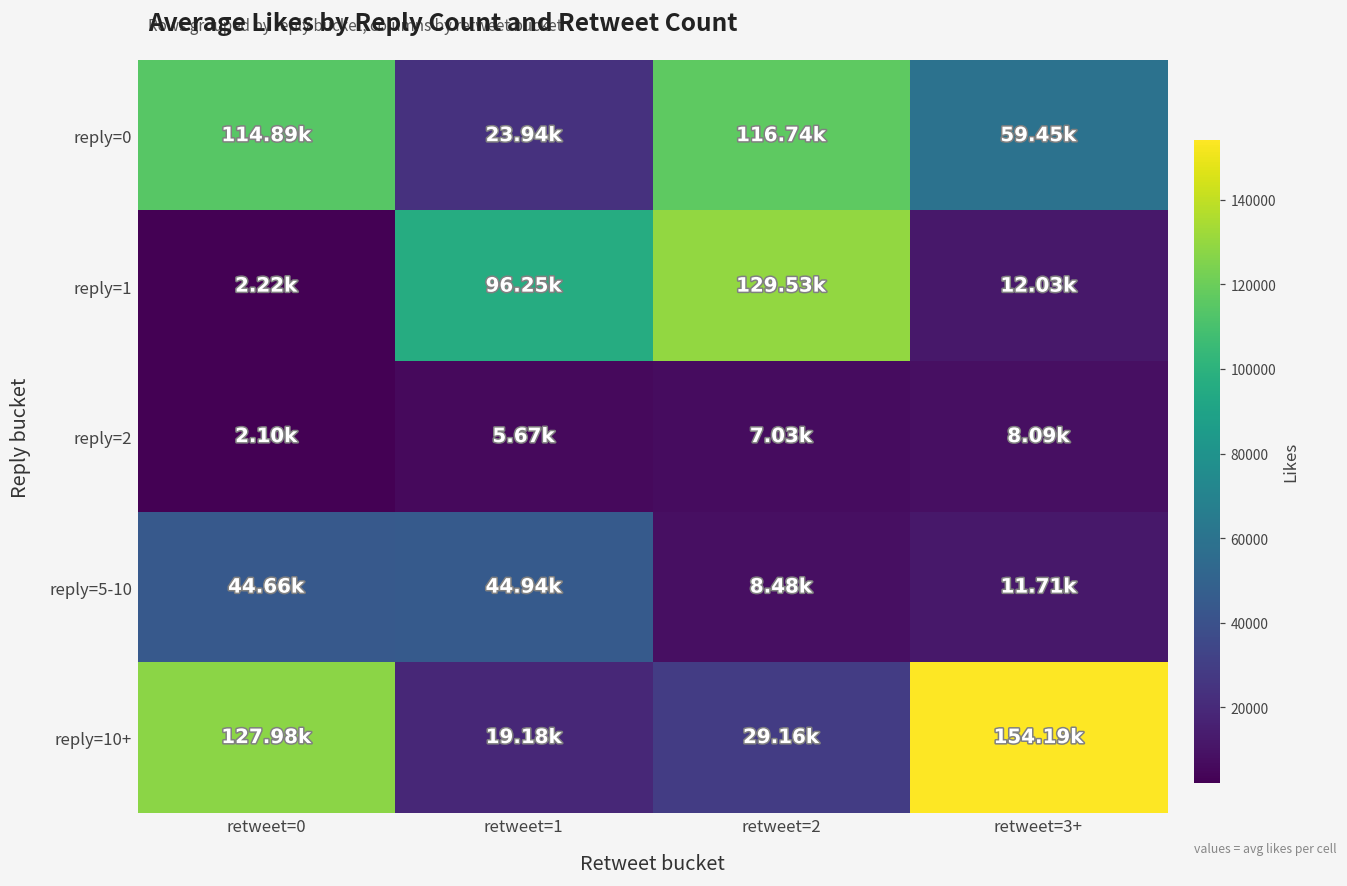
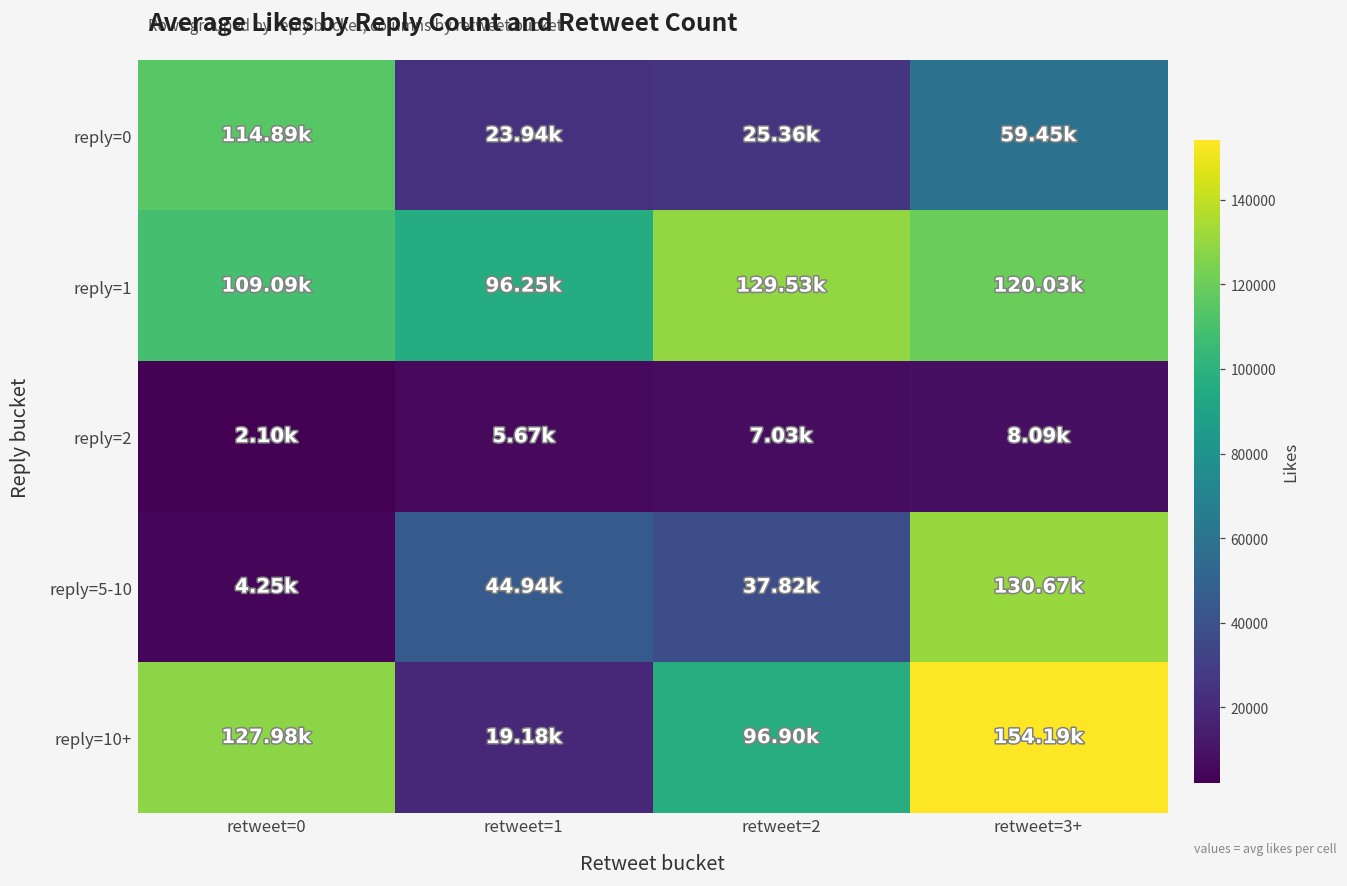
  {
    "reply=0": {
      "retweet=0": "114.89k",
      "retweet=1": "23.94k",
-     "retweet=2": "116.74k",
+     "retweet=2": "25.36k",
      "retweet=3+": "59.45k"
    },
    "reply=1": {
-     "retweet=0": "2.22k",
+     "retweet=0": "109.09k",
      "retweet=1": "96.25k",
      "retweet=2": "129.53k",
-     "retweet=3+": "12.03k"
+     "retweet=3+": "120.03k"
    },
    "reply=2": {
      "retweet=0": "2.10k",
      "retweet=1": "5.67k",
      "retweet=2": "7.03k",
      "retweet=3+": "8.09k"
    },
    "reply=5-10": {
-     "retweet=0": "44.66k",
+     "retweet=0": "4.25k",
      "retweet=1": "44.94k",
-     "retweet=2": "8.48k",
-     "retweet=3+": "11.71k"
+     "retweet=2": "37.82k",
+     "retweet=3+": "130.67k"
    },
    "reply=10+": {
      "retweet=0": "127.98k",
      "retweet=1": "19.18k",
-     "retweet=2": "29.16k",
+     "retweet=2": "96.90k",
      "retweet=3+": "154.19k"
    }
  }
